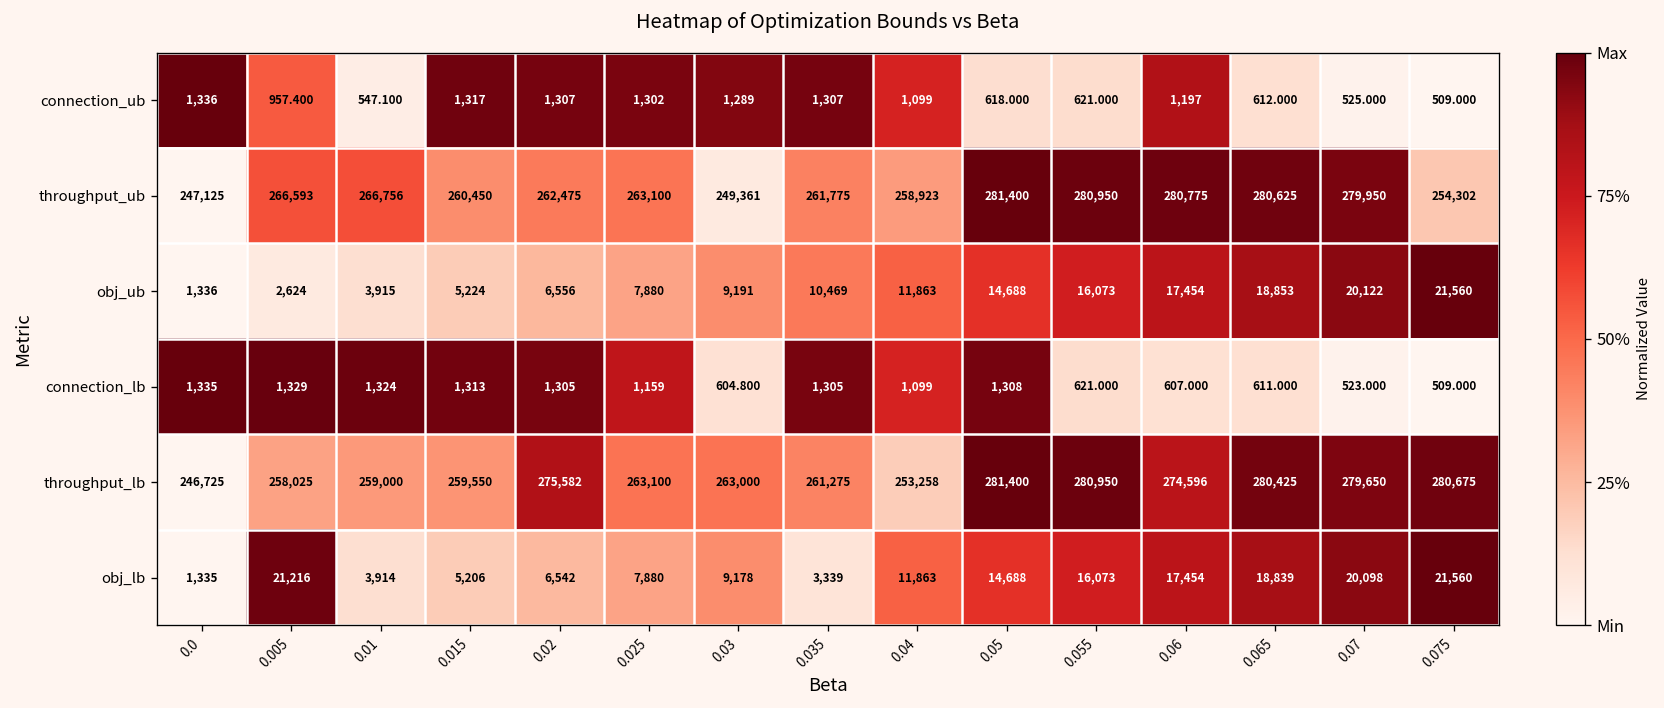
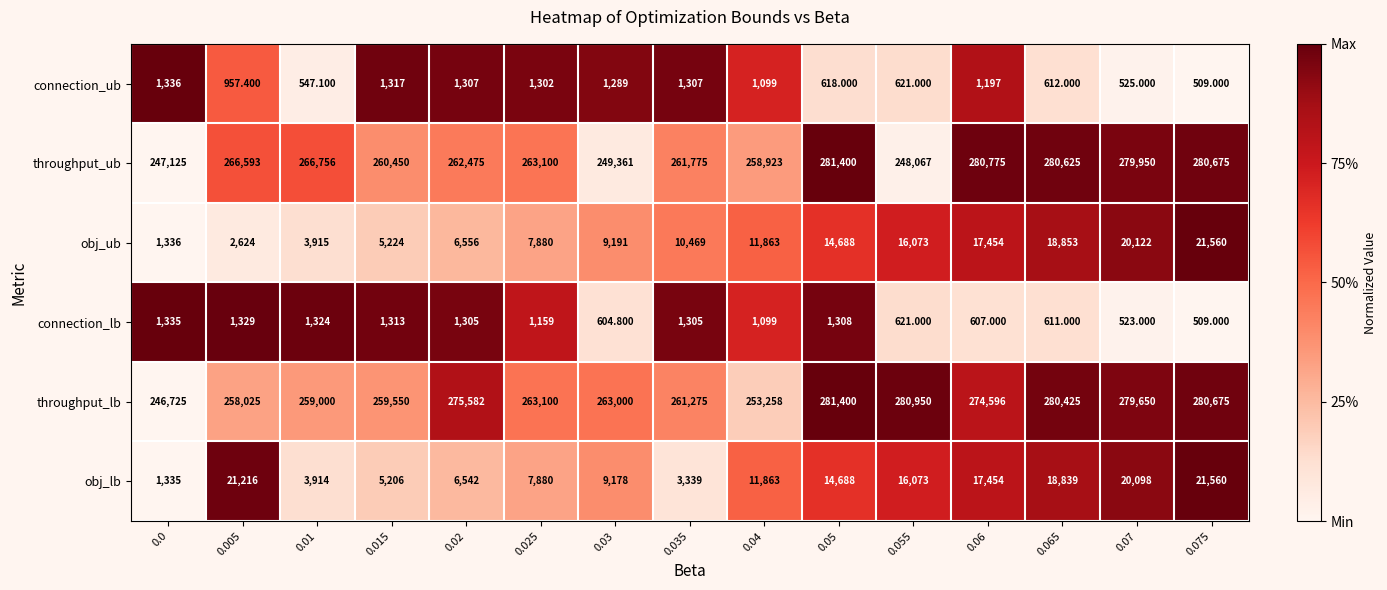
  {
    "connection_ub": {
      "0.0": "1,336",
      "0.005": "957.400",
      "0.01": "547.100",
      "0.015": "1,317",
      "0.02": "1,307",
      "0.025": "1,302",
      "0.03": "1,289",
      "0.035": "1,307",
      "0.04": "1,099",
      "0.05": "618.000",
      "0.055": "621.000",
      "0.06": "1,197",
      "0.065": "612.000",
      "0.07": "525.000",
      "0.075": "509.000"
    },
    "throughput_ub": {
      "0.0": "247,125",
      "0.005": "266,593",
      "0.01": "266,756",
      "0.015": "260,450",
      "0.02": "262,475",
      "0.025": "263,100",
      "0.03": "249,361",
      "0.035": "261,775",
      "0.04": "258,923",
      "0.05": "281,400",
-     "0.055": "280,950",
+     "0.055": "248,067",
      "0.06": "280,775",
      "0.065": "280,625",
      "0.07": "279,950",
-     "0.075": "254,302"
+     "0.075": "280,675"
    },
    "obj_ub": {
      "0.0": "1,336",
      "0.005": "2,624",
      "0.01": "3,915",
      "0.015": "5,224",
      "0.02": "6,556",
      "0.025": "7,880",
      "0.03": "9,191",
      "0.035": "10,469",
      "0.04": "11,863",
      "0.05": "14,688",
      "0.055": "16,073",
      "0.06": "17,454",
      "0.065": "18,853",
      "0.07": "20,122",
      "0.075": "21,560"
    },
    "connection_lb": {
      "0.0": "1,335",
      "0.005": "1,329",
      "0.01": "1,324",
      "0.015": "1,313",
      "0.02": "1,305",
      "0.025": "1,159",
      "0.03": "604.800",
      "0.035": "1,305",
      "0.04": "1,099",
      "0.05": "1,308",
      "0.055": "621.000",
      "0.06": "607.000",
      "0.065": "611.000",
      "0.07": "523.000",
      "0.075": "509.000"
    },
    "throughput_lb": {
      "0.0": "246,725",
      "0.005": "258,025",
      "0.01": "259,000",
      "0.015": "259,550",
      "0.02": "275,582",
      "0.025": "263,100",
      "0.03": "263,000",
      "0.035": "261,275",
      "0.04": "253,258",
      "0.05": "281,400",
      "0.055": "280,950",
      "0.06": "274,596",
      "0.065": "280,425",
      "0.07": "279,650",
      "0.075": "280,675"
    },
    "obj_lb": {
      "0.0": "1,335",
      "0.005": "21,216",
      "0.01": "3,914",
      "0.015": "5,206",
      "0.02": "6,542",
      "0.025": "7,880",
      "0.03": "9,178",
      "0.035": "3,339",
      "0.04": "11,863",
      "0.05": "14,688",
      "0.055": "16,073",
      "0.06": "17,454",
      "0.065": "18,839",
      "0.07": "20,098",
      "0.075": "21,560"
    }
  }
